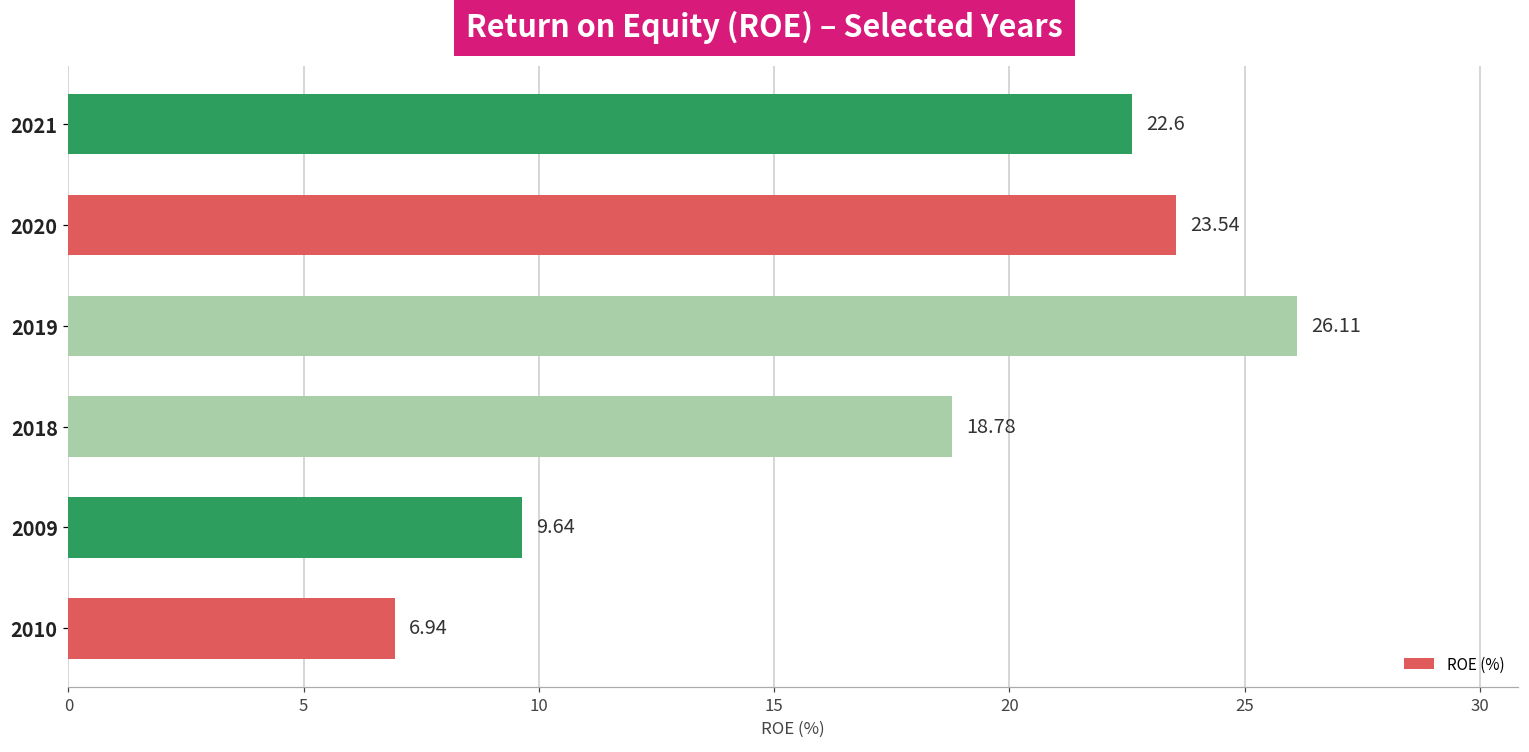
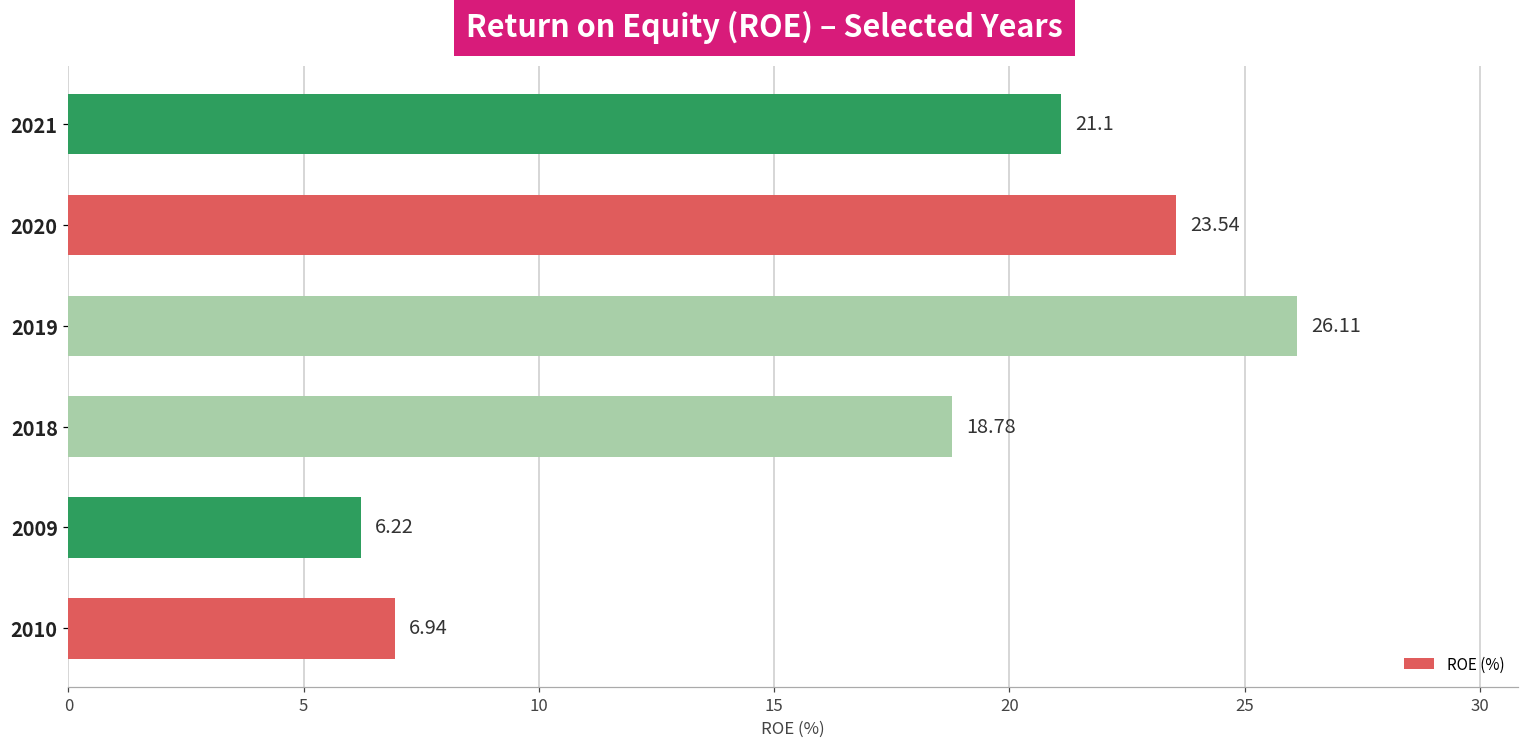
  {
-   "2021": 22.6,
+   "2021": 21.1,
    "2020": 23.54,
    "2019": 26.11,
    "2018": 18.78,
-   "2009": 9.64,
+   "2009": 6.22,
    "2010": 6.94
  }
